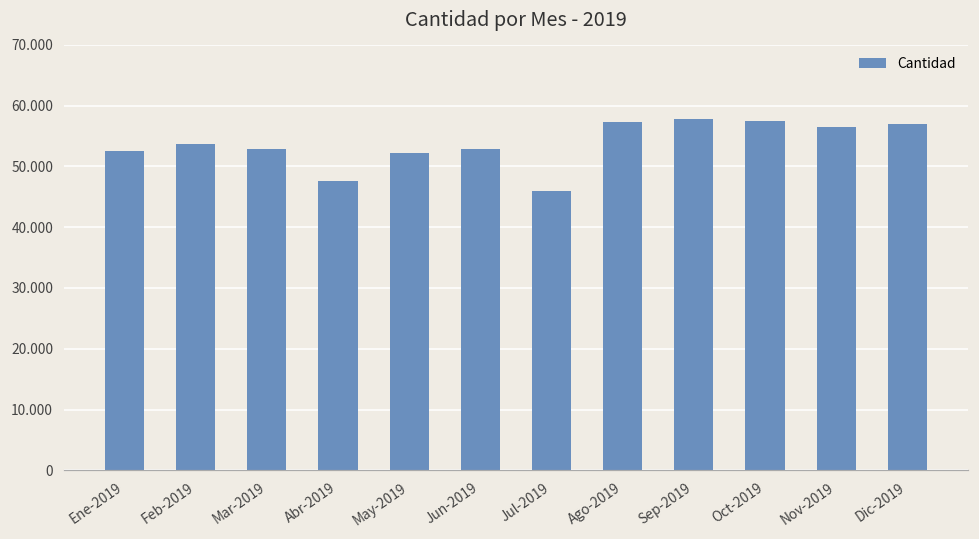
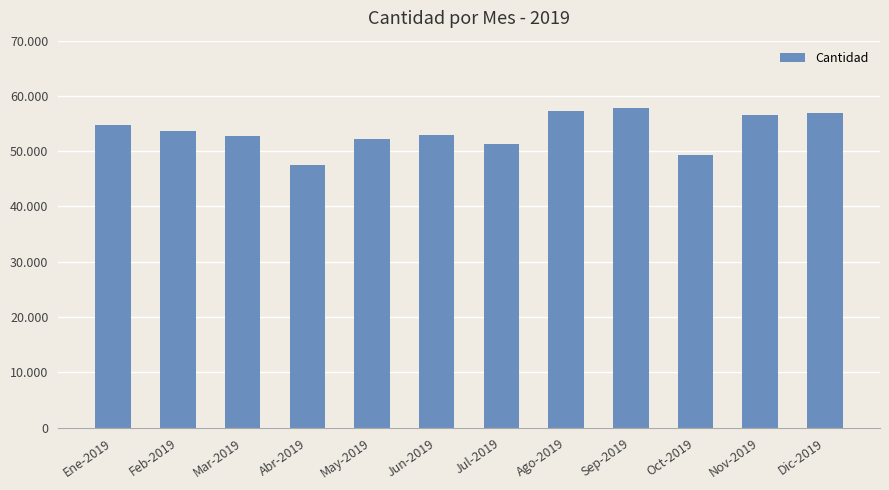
  {
-   "Ene-2019": 53,
+   "Ene-2019": 55,
    "Feb-2019": 54,
    "Mar-2019": 53,
    "Abr-2019": 48,
    "May-2019": 52,
    "Jun-2019": 53,
-   "Jul-2019": 46,
+   "Jul-2019": 51,
    "Ago-2019": 57,
    "Sep-2019": 58,
-   "Oct-2019": 57,
+   "Oct-2019": 49,
    "Nov-2019": 57,
    "Dic-2019": 57
  }
